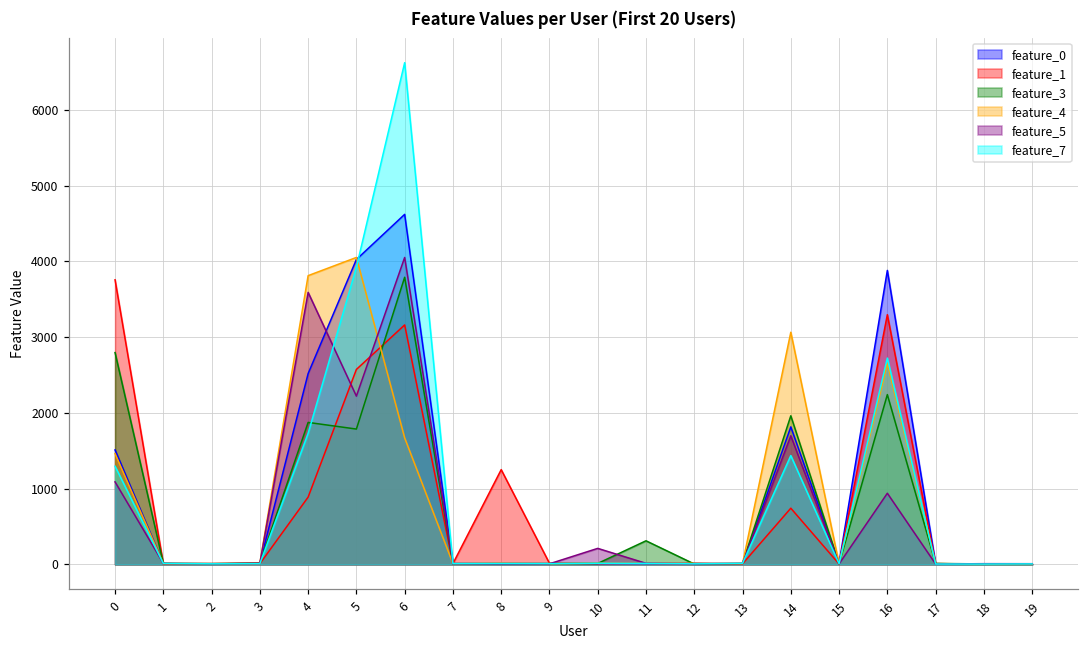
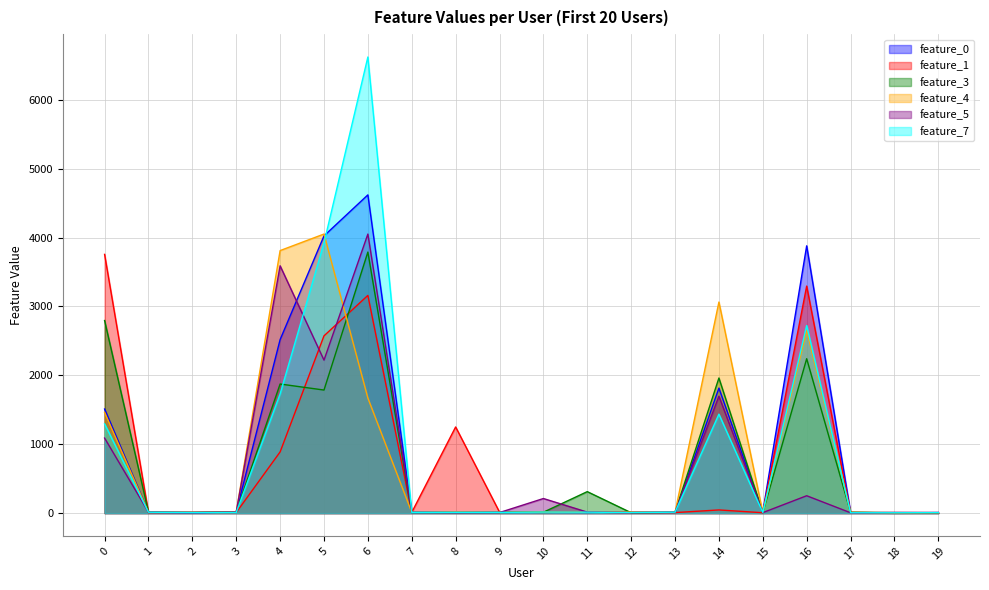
  {
    "feature_0": {
      "0": 1500,
      "4": 2500,
      "6": 4600,
      "14": 1800,
      "16": 3900
    },
    "feature_1": {
      "0": 3800,
      "4": 900,
      "5": 2600,
      "6": 3200,
      "8": 1300,
-     "14": 700,
+     "14": 0,
      "16": 3300
    },
    "feature_3": {
      "0": 2800,
      "4": 1900,
      "5": 1800,
      "6": 3800,
      "11": 300,
      "14": 2000,
      "16": 2200
    },
    "feature_4": {
      "0": 1500,
      "4": 3800,
      "6": 1700,
      "14": 3100,
      "16": 2700
    },
    "feature_5": {
      "0": 1100,
      "4": 3600,
      "5": 2200,
      "6": 4100,
      "10": 200,
      "14": 1700,
-     "16": 900
+     "16": 300
    },
    "feature_7": {
      "0": 1300,
      "4": 1700,
      "5": 3900,
      "6": 6600,
      "14": 1400,
      "16": 2700
    }
  }
